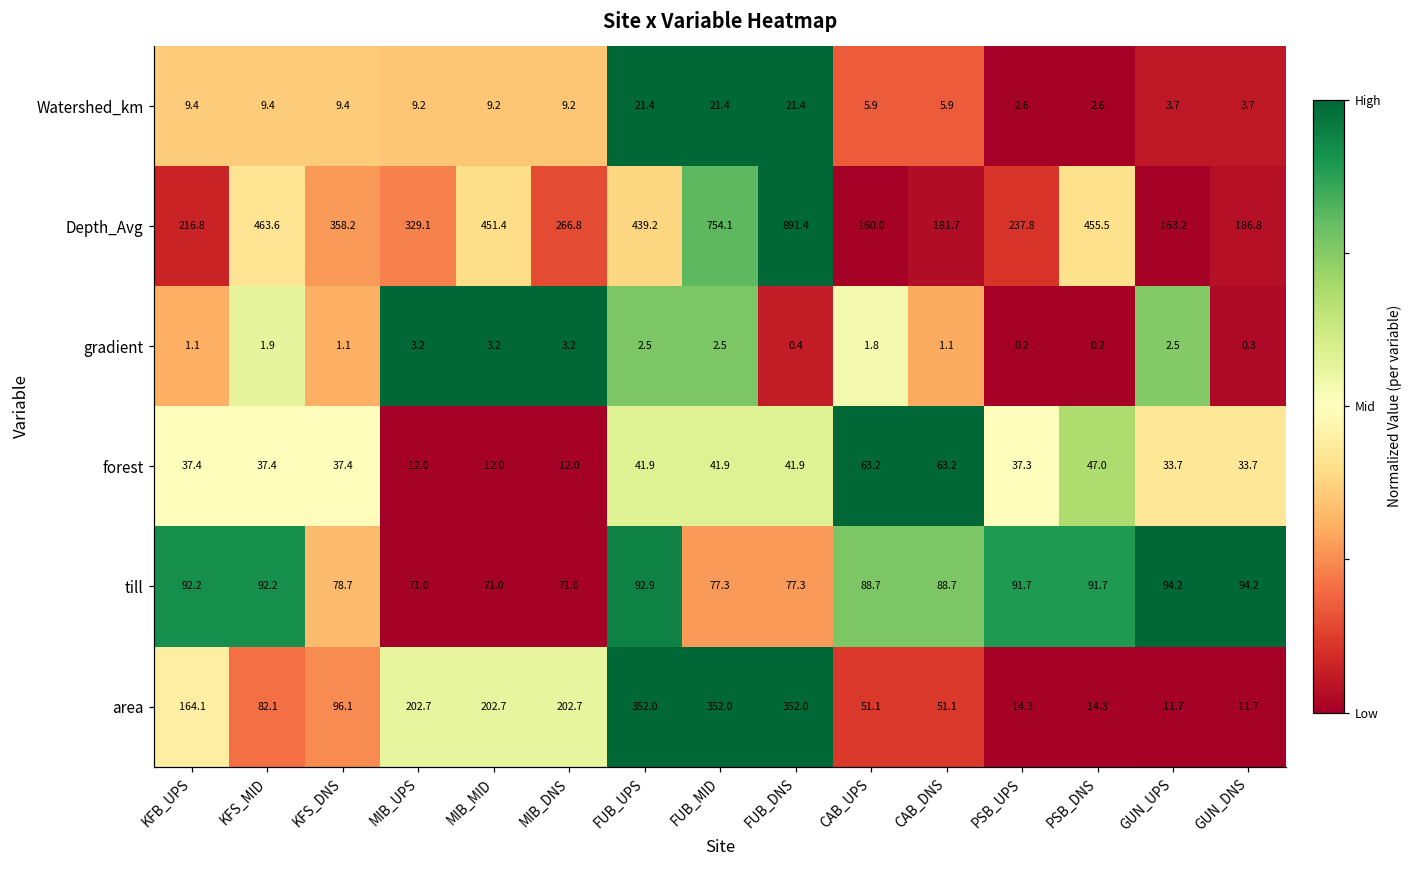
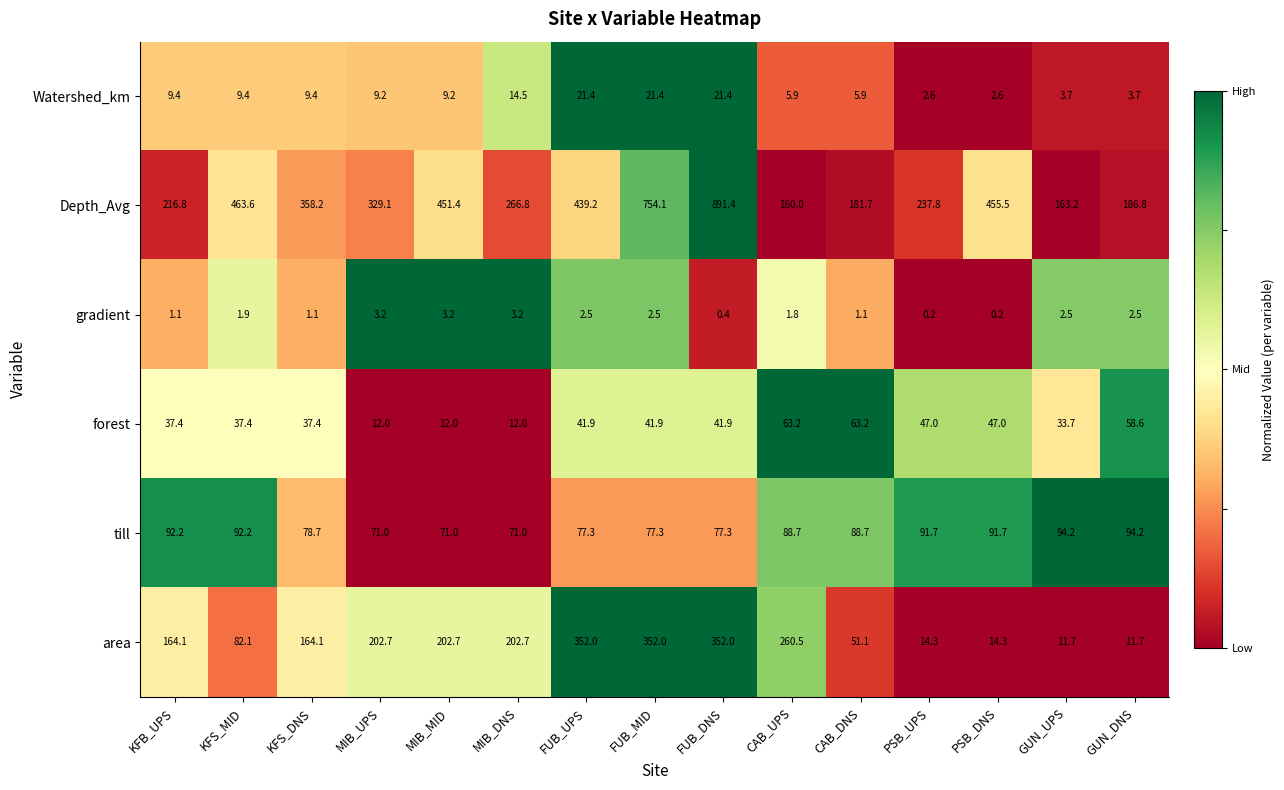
  {
    "Watershed_km": {
      "KFB_UPS": 9.4,
      "KFS_MID": 9.4,
      "KFS_DNS": 9.4,
      "MIB_UPS": 9.2,
      "MIB_MID": 9.2,
-     "MIB_DNS": 9.2,
+     "MIB_DNS": 14.5,
      "FUB_UPS": 21.4,
      "FUB_MID": 21.4,
      "FUB_DNS": 21.4,
      "CAB_UPS": 5.9,
      "CAB_DNS": 5.9,
      "PSB_UPS": 2.6,
      "PSB_DNS": 2.6,
      "GUN_UPS": 3.7,
      "GUN_DNS": 3.7
    },
    "Depth_Avg": {
      "KFB_UPS": 216.8,
      "KFS_MID": 463.6,
      "KFS_DNS": 358.2,
      "MIB_UPS": 329.1,
      "MIB_MID": 451.4,
      "MIB_DNS": 266.8,
      "FUB_UPS": 439.2,
      "FUB_MID": 754.1,
      "FUB_DNS": 891.4,
      "CAB_UPS": 160.0,
      "CAB_DNS": 181.7,
      "PSB_UPS": 237.8,
      "PSB_DNS": 455.5,
      "GUN_UPS": 163.2,
      "GUN_DNS": 186.8
    },
    "gradient": {
      "KFB_UPS": 1.1,
      "KFS_MID": 1.9,
      "KFS_DNS": 1.1,
      "MIB_UPS": 3.2,
      "MIB_MID": 3.2,
      "MIB_DNS": 3.2,
      "FUB_UPS": 2.5,
      "FUB_MID": 2.5,
      "FUB_DNS": 0.4,
      "CAB_UPS": 1.8,
      "CAB_DNS": 1.1,
      "PSB_UPS": 0.2,
      "PSB_DNS": 0.2,
      "GUN_UPS": 2.5,
-     "GUN_DNS": 0.3
+     "GUN_DNS": 2.5
    },
    "forest": {
      "KFB_UPS": 37.4,
      "KFS_MID": 37.4,
      "KFS_DNS": 37.4,
      "MIB_UPS": 12.0,
      "MIB_MID": 12.0,
      "MIB_DNS": 12.0,
      "FUB_UPS": 41.9,
      "FUB_MID": 41.9,
      "FUB_DNS": 41.9,
      "CAB_UPS": 63.2,
      "CAB_DNS": 63.2,
-     "PSB_UPS": 37.3,
+     "PSB_UPS": 47.0,
      "PSB_DNS": 47.0,
      "GUN_UPS": 33.7,
-     "GUN_DNS": 33.7
+     "GUN_DNS": 58.6
    },
    "till": {
      "KFB_UPS": 92.2,
      "KFS_MID": 92.2,
      "KFS_DNS": 78.7,
      "MIB_UPS": 71.0,
      "MIB_MID": 71.0,
      "MIB_DNS": 71.0,
-     "FUB_UPS": 92.9,
+     "FUB_UPS": 77.3,
      "FUB_MID": 77.3,
      "FUB_DNS": 77.3,
      "CAB_UPS": 88.7,
      "CAB_DNS": 88.7,
      "PSB_UPS": 91.7,
      "PSB_DNS": 91.7,
      "GUN_UPS": 94.2,
      "GUN_DNS": 94.2
    },
    "area": {
      "KFB_UPS": 164.1,
      "KFS_MID": 82.1,
-     "KFS_DNS": 96.1,
+     "KFS_DNS": 164.1,
      "MIB_UPS": 202.7,
      "MIB_MID": 202.7,
      "MIB_DNS": 202.7,
      "FUB_UPS": 352.0,
      "FUB_MID": 352.0,
      "FUB_DNS": 352.0,
-     "CAB_UPS": 51.1,
+     "CAB_UPS": 260.5,
      "CAB_DNS": 51.1,
      "PSB_UPS": 14.3,
      "PSB_DNS": 14.3,
      "GUN_UPS": 11.7,
      "GUN_DNS": 11.7
    }
  }
